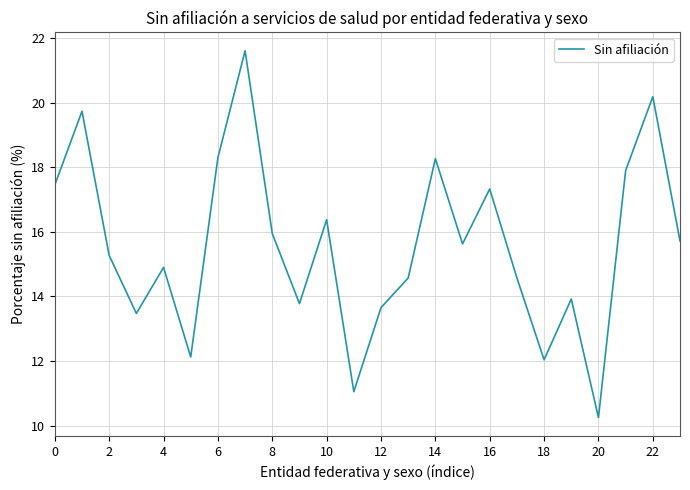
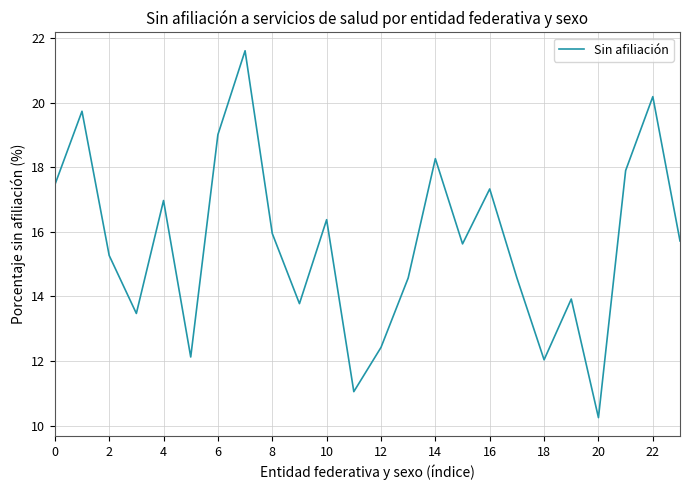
  {
    "0": 17.5,
    "2": 15.3,
-   "4": 14.9,
-   "6": 18.3,
+   "4": 17.0,
+   "6": 19.0,
    "8": 15.9,
    "10": 16.4,
-   "12": 13.7,
+   "12": 12.4,
    "14": 18.3,
    "16": 17.3,
    "18": 12.0,
    "20": 10.2,
    "22": 20.2
  }
